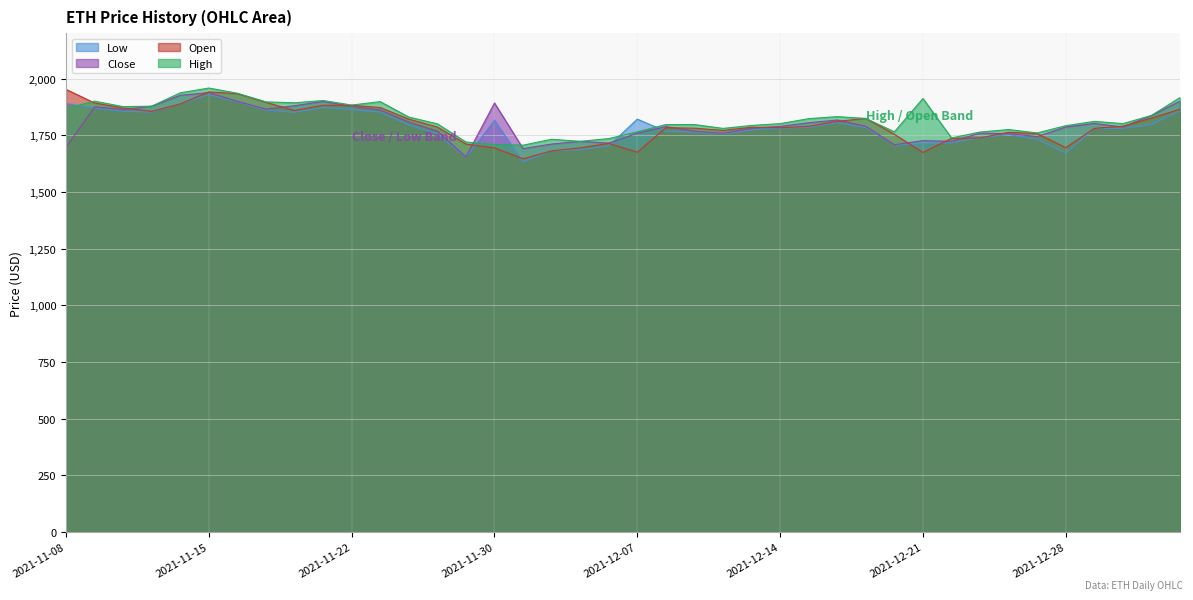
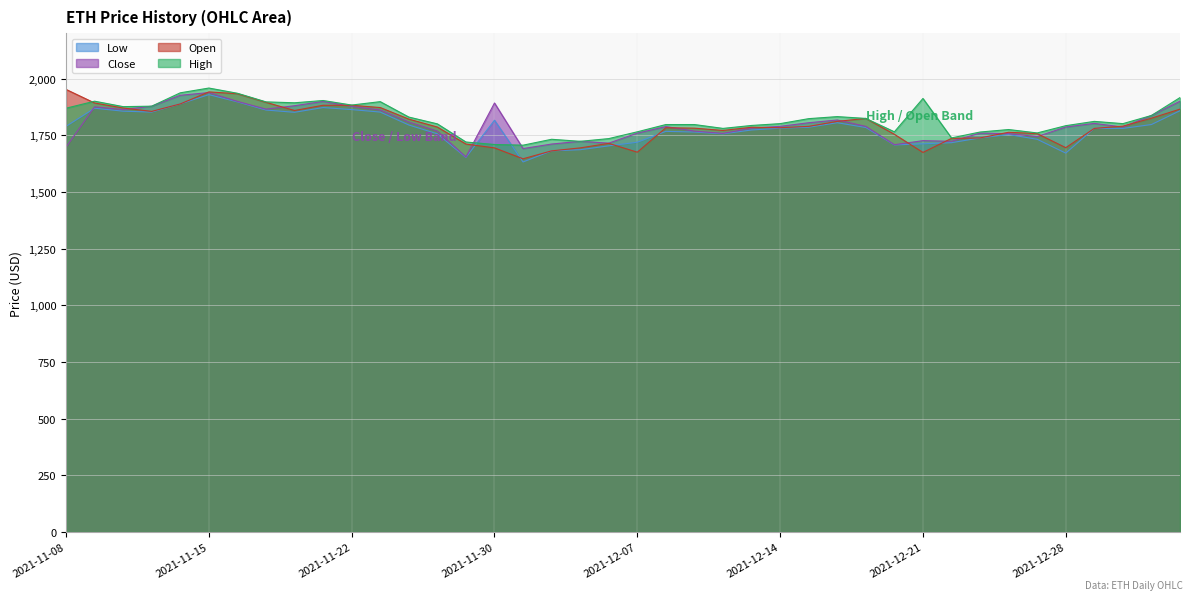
  {
    "Low": {
-     "2021-11-08": "1,890",
+     "2021-11-08": "1,790",
      "2021-11-22": "1,860",
      "2021-11-30": "1,820",
-     "2021-12-07": "1,820",
+     "2021-12-07": "1,720",
      "2021-12-21": "1,710",
      "2021-12-28": "1,670"
    },
    "Close": {
      "2021-11-08": "1,700",
      "2021-11-30": "1,890",
      "2021-12-21": "1,730"
    },
    "Open": {
      "2021-11-08": "1,950",
      "2021-11-30": "1,690",
      "2021-12-07": "1,680",
      "2021-12-21": "1,670",
      "2021-12-28": "1,700"
    },
    "High": {
      "2021-11-08": "1,870",
      "2021-11-15": "1,960",
      "2021-11-30": "1,710",
      "2021-12-14": "1,800",
      "2021-12-21": "1,910"
    }
  }
